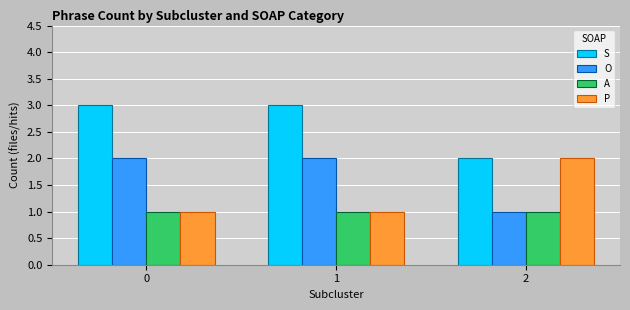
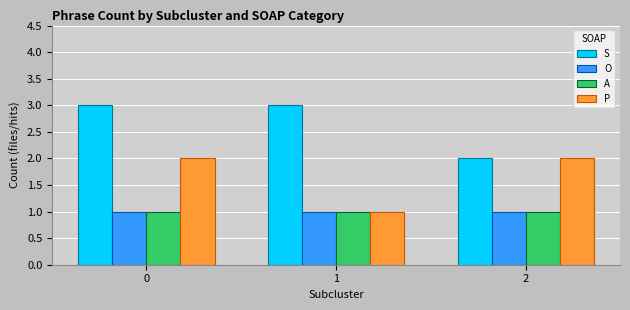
  {
    "S": {
      "0": 3,
      "1": 3,
      "2": 2
    },
    "O": {
-     "0": 2,
-     "1": 2,
+     "0": 1,
+     "1": 1,
      "2": 1
    },
    "A": {
      "0": 1,
      "1": 1,
      "2": 1
    },
    "P": {
-     "0": 1,
+     "0": 2,
      "1": 1,
      "2": 2
    }
  }
